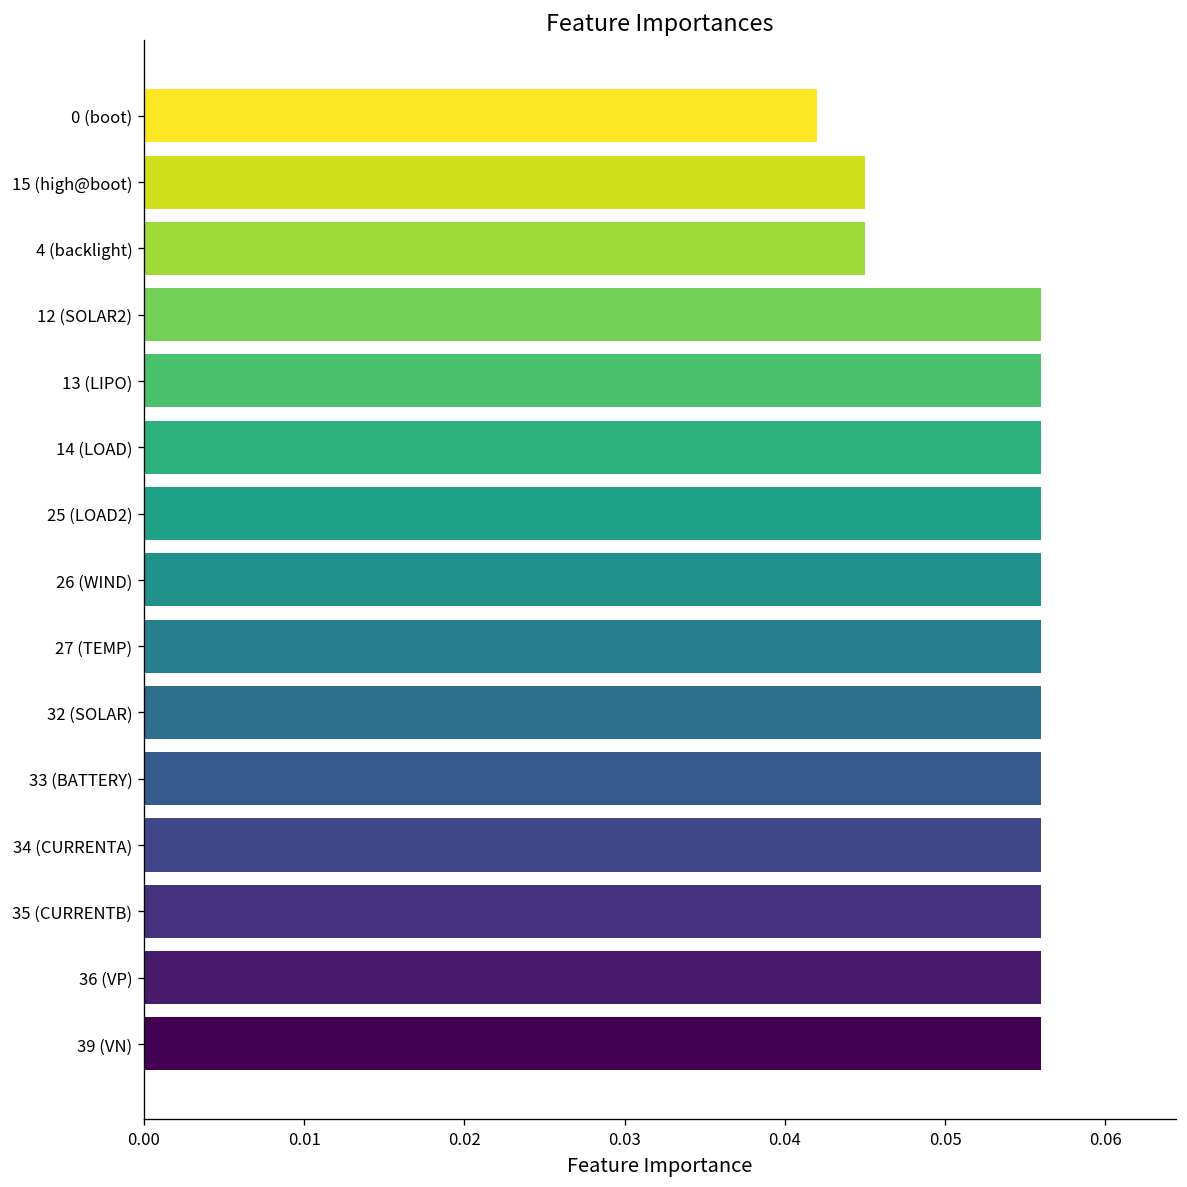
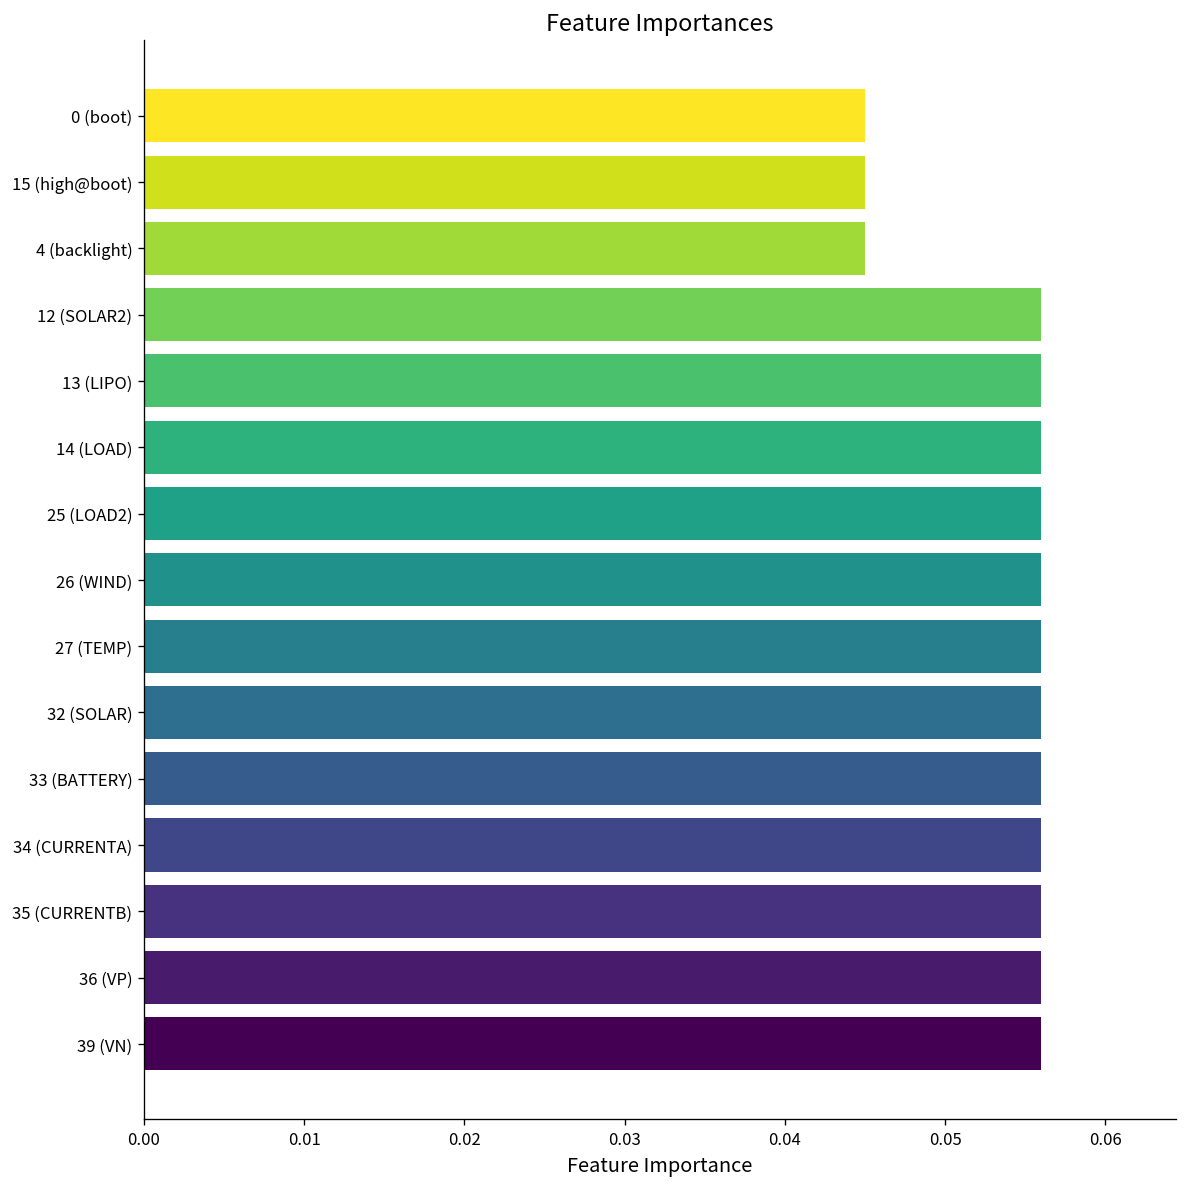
  {
-   "0 (boot)": 0.042,
+   "0 (boot)": 0.045,
    "15 (high@boot)": 0.045,
    "4 (backlight)": 0.045,
    "12 (SOLAR2)": 0.056,
    "13 (LIPO)": 0.056,
    "14 (LOAD)": 0.056,
    "25 (LOAD2)": 0.056,
    "26 (WIND)": 0.056,
    "27 (TEMP)": 0.056,
    "32 (SOLAR)": 0.056,
    "33 (BATTERY)": 0.056,
    "34 (CURRENTA)": 0.056,
    "35 (CURRENTB)": 0.056,
    "36 (VP)": 0.056,
    "39 (VN)": 0.056
  }
